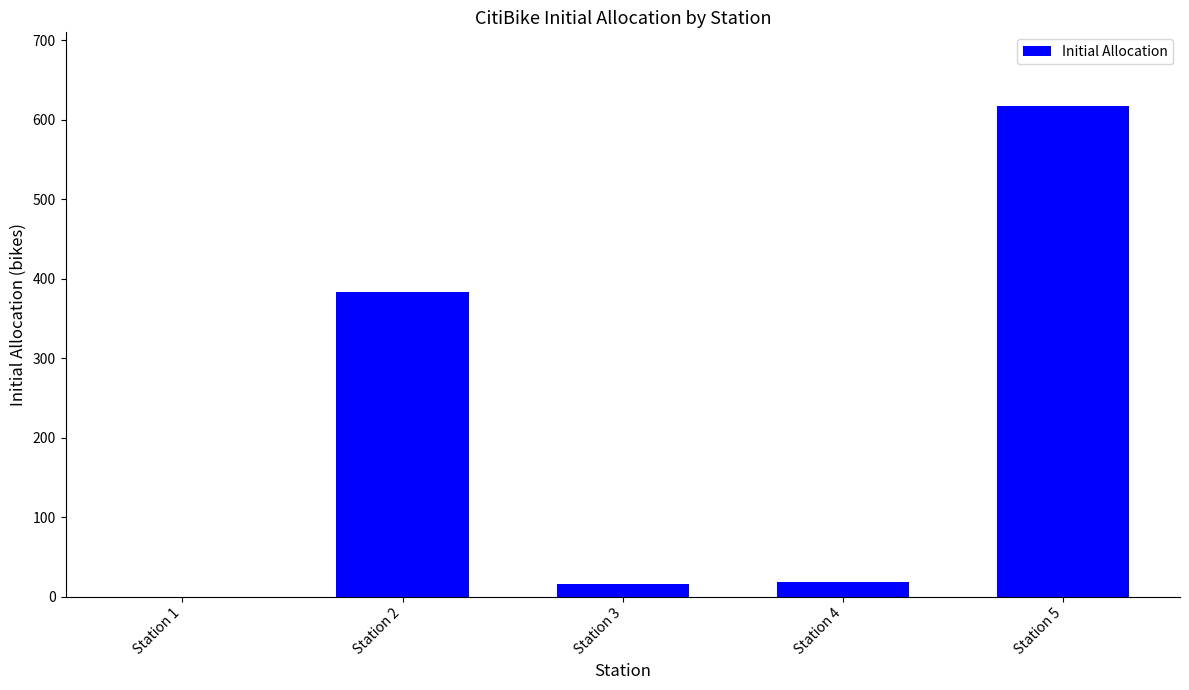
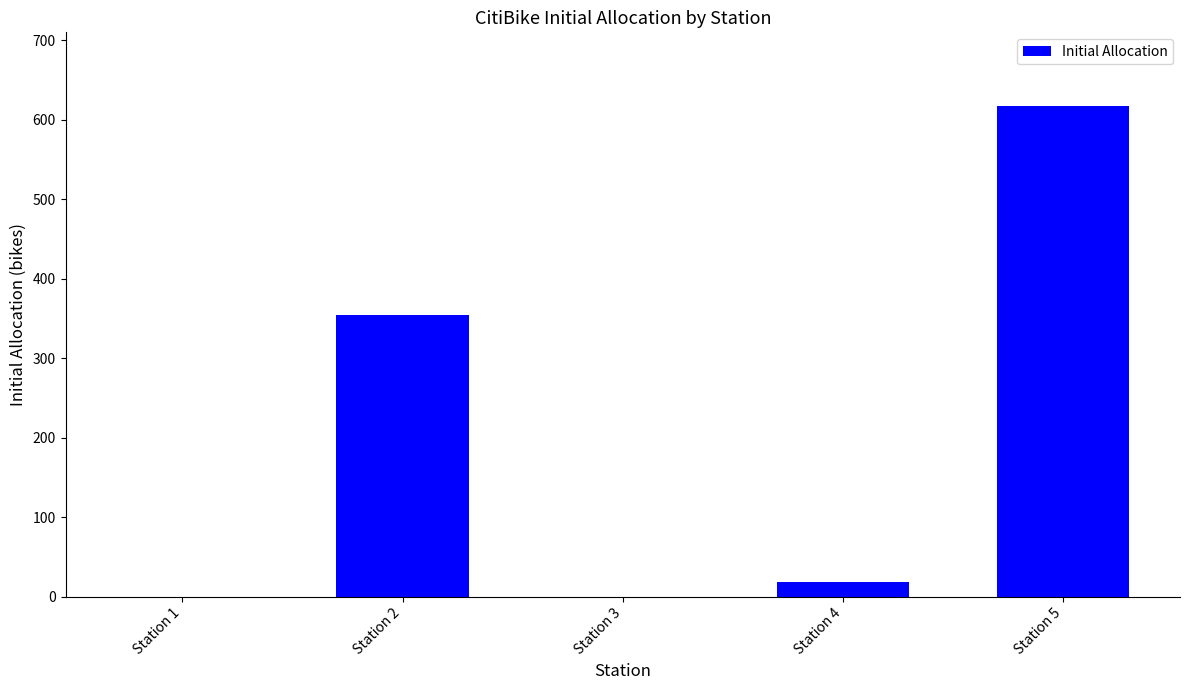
  {
    "Station 1": 0,
-   "Station 2": 380,
-   "Station 3": 20,
+   "Station 2": 350,
+   "Station 3": 0,
    "Station 4": 20,
    "Station 5": 620
  }
